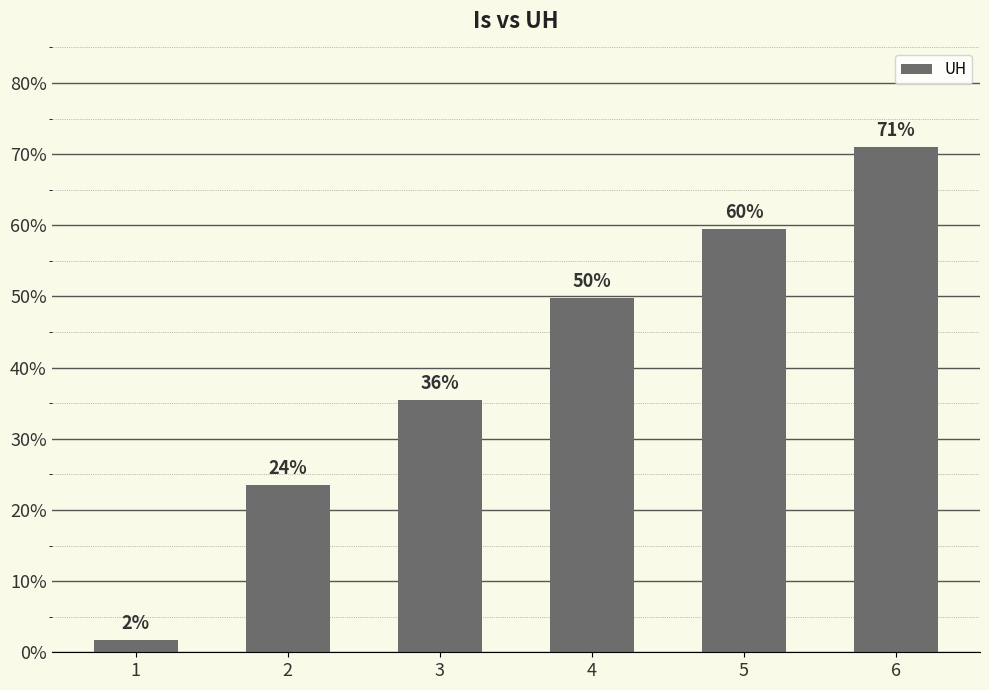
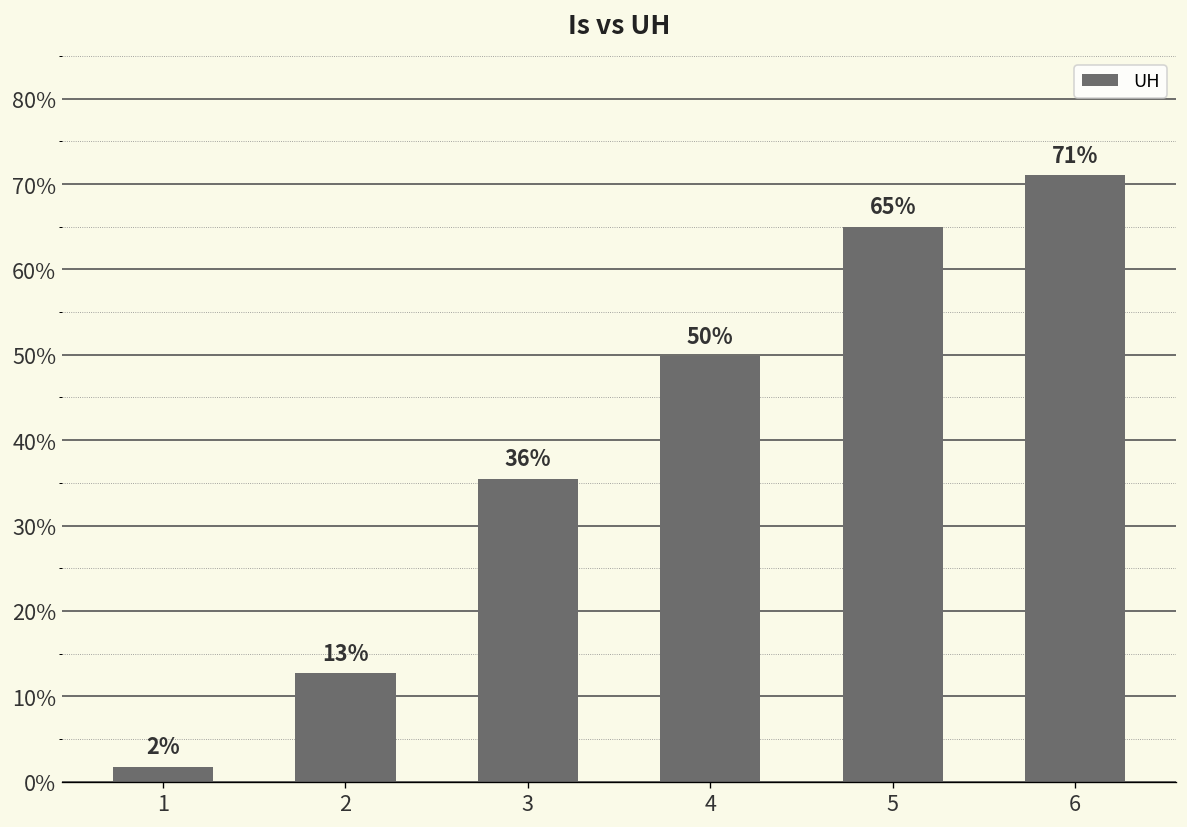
  {
    "1": "2%",
-   "2": "24%",
+   "2": "13%",
    "3": "36%",
    "4": "50%",
-   "5": "60%",
+   "5": "65%",
    "6": "71%"
  }
